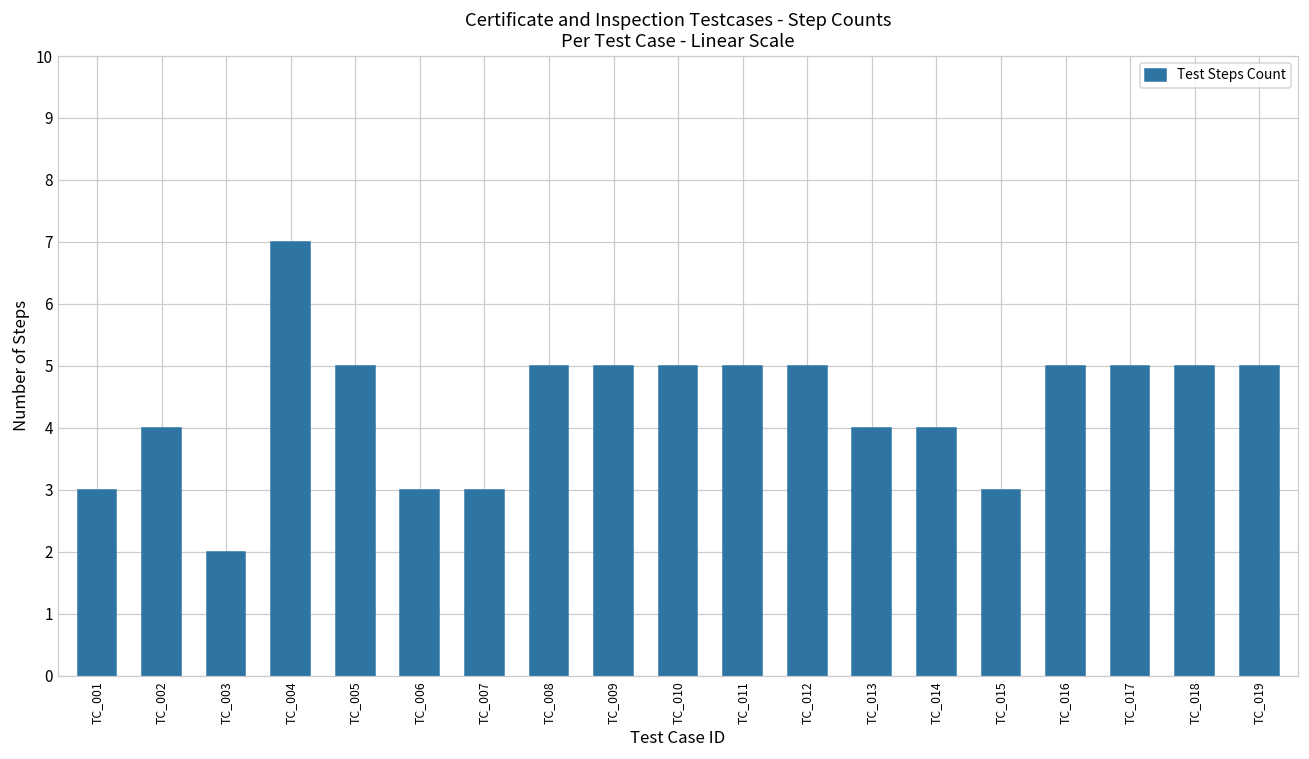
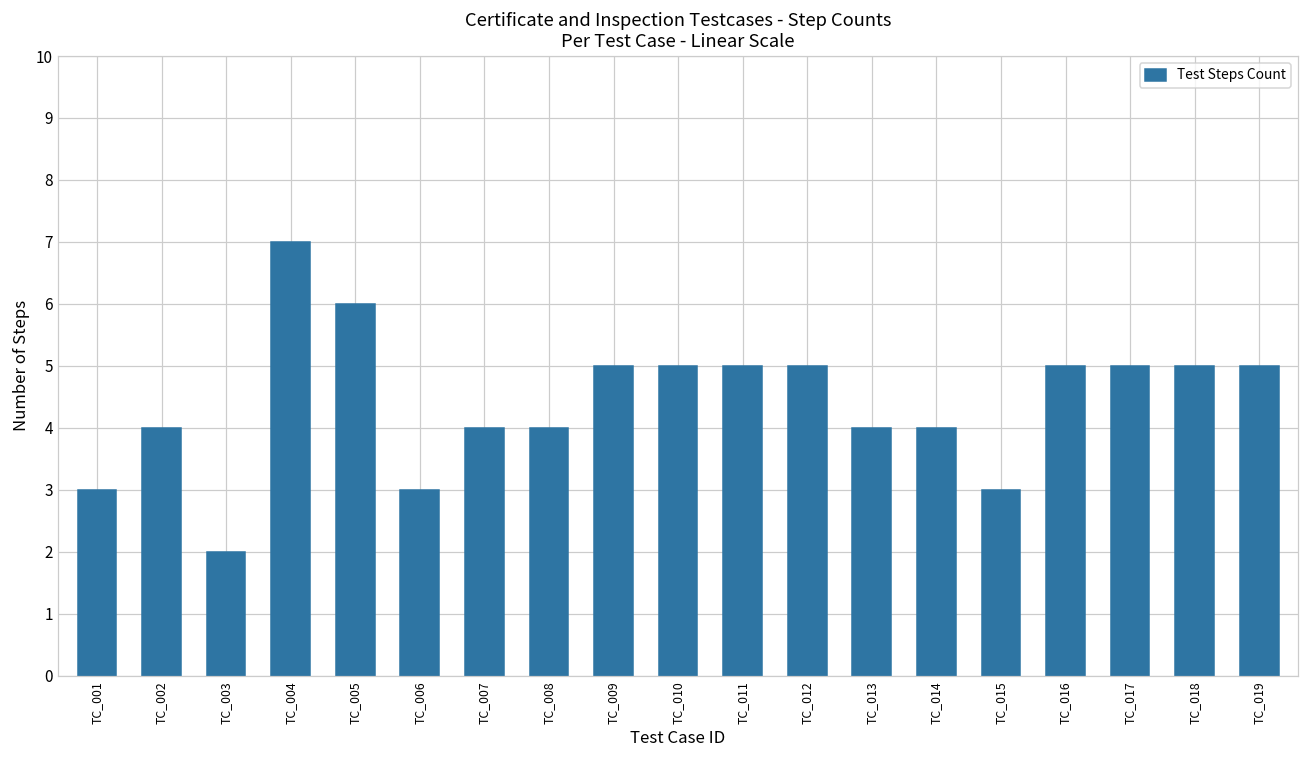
  {
    "TC_001": 3,
    "TC_002": 4,
    "TC_003": 2,
    "TC_004": 7,
-   "TC_005": 5,
+   "TC_005": 6,
    "TC_006": 3,
-   "TC_007": 3,
-   "TC_008": 5,
+   "TC_007": 4,
+   "TC_008": 4,
    "TC_009": 5,
    "TC_010": 5,
    "TC_011": 5,
    "TC_012": 5,
    "TC_013": 4,
    "TC_014": 4,
    "TC_015": 3,
    "TC_016": 5,
    "TC_017": 5,
    "TC_018": 5,
    "TC_019": 5
  }
